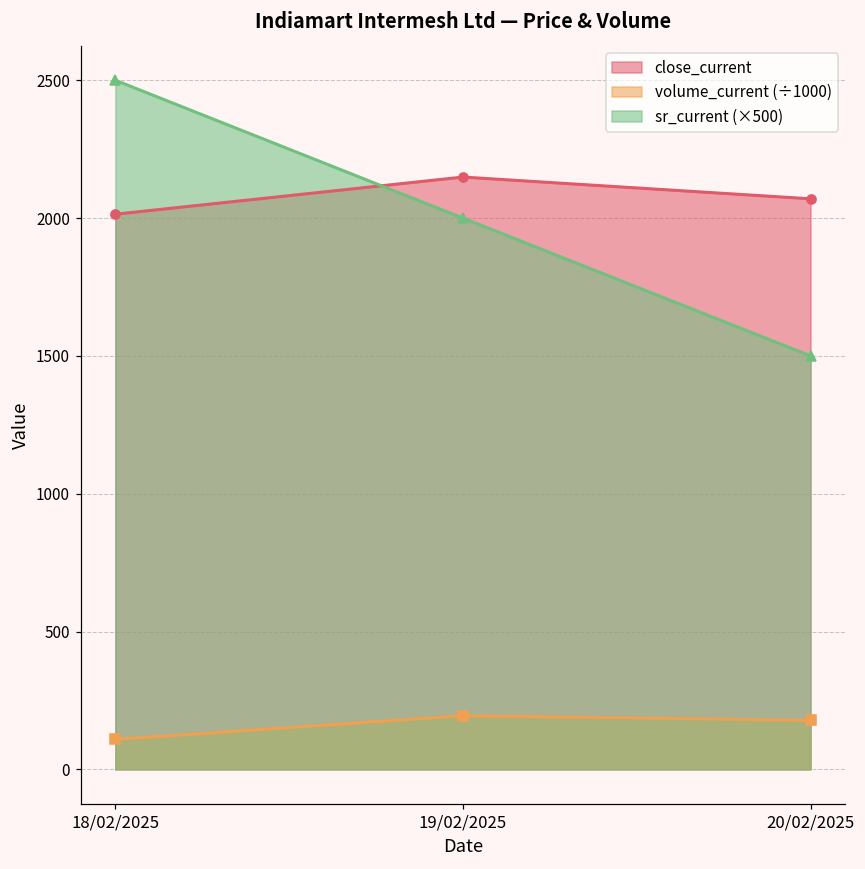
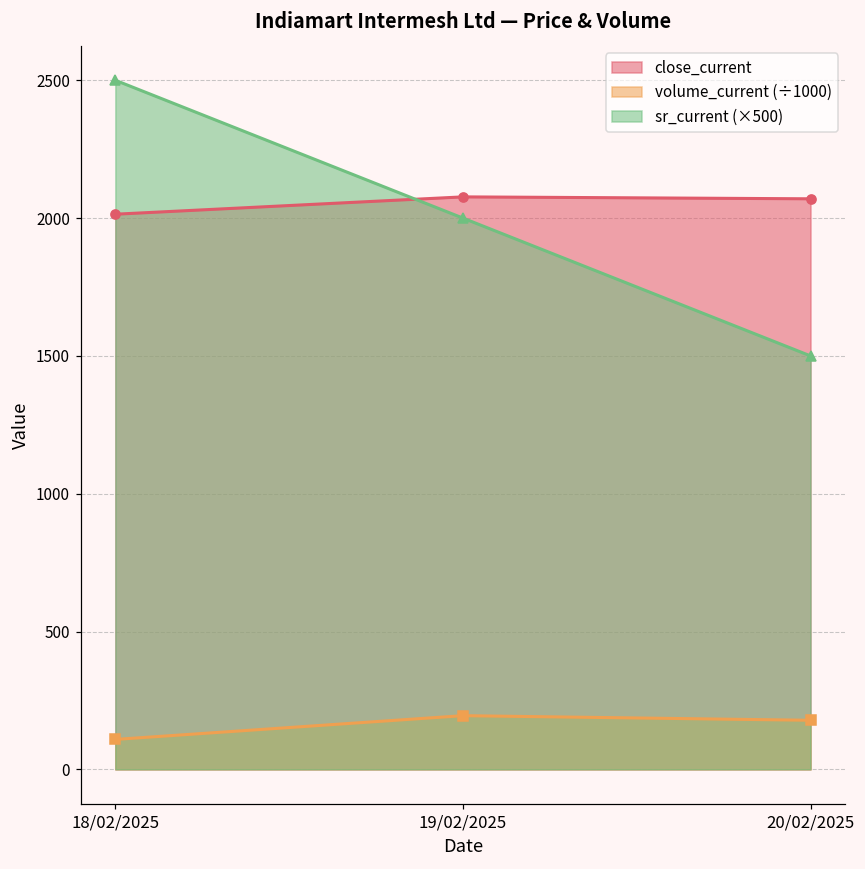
  {
    "close_current": {
      "18/02/2025": 2010,
-     "19/02/2025": 2150,
+     "19/02/2025": 2080,
      "20/02/2025": 2070
    },
    "volume_current (÷1000)": {
      "18/02/2025": 110,
      "19/02/2025": 190,
      "20/02/2025": 180
    },
    "sr_current (×500)": {
      "18/02/2025": 2500,
      "19/02/2025": 2000,
      "20/02/2025": 1500
    }
  }
